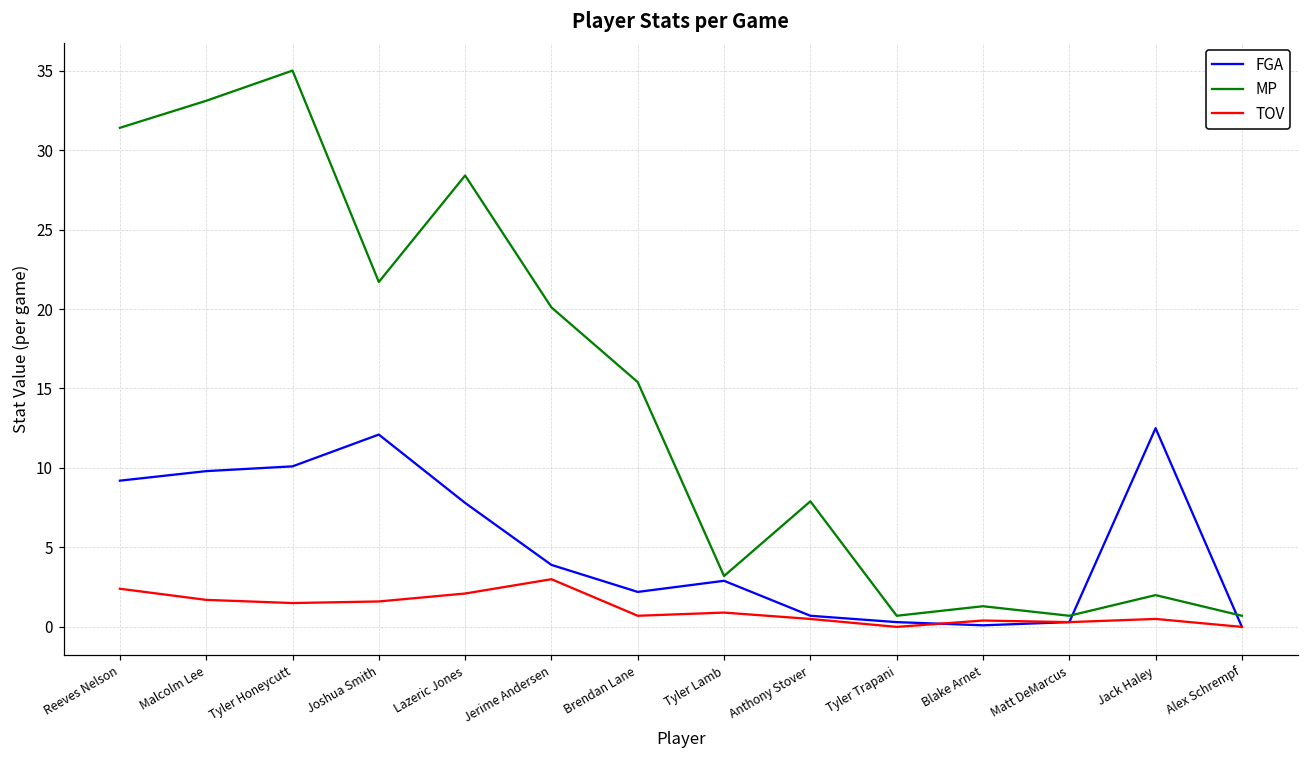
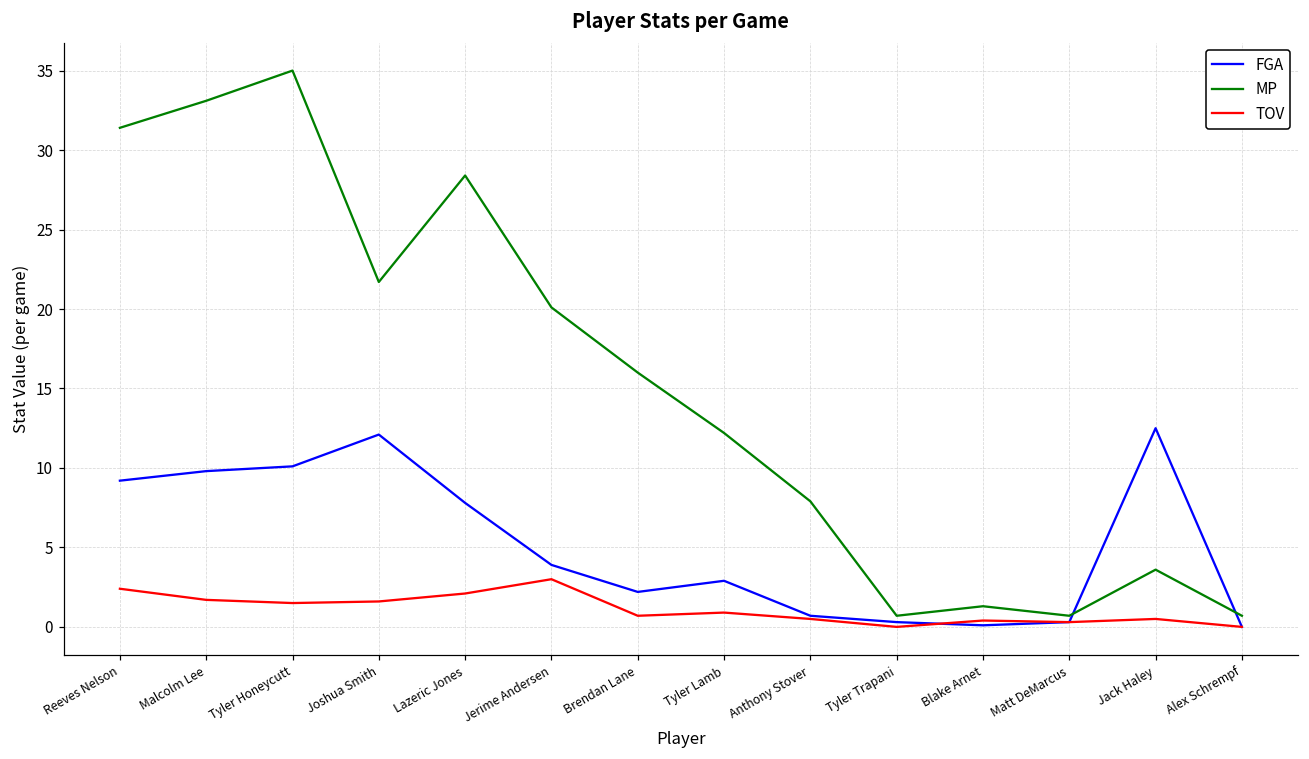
  {
    "FGA": {
      "Reeves Nelson": 9.2,
      "Malcolm Lee": 9.8,
      "Tyler Honeycutt": 10.1,
      "Joshua Smith": 12.1,
      "Lazeric Jones": 7.8,
      "Jerime Andersen": 3.9,
      "Brendan Lane": 2.2,
      "Tyler Lamb": 2.9,
      "Anthony Stover": 0.7,
      "Tyler Trapani": 0.3,
      "Blake Arnet": 0.1,
      "Jack Haley": 12.5
    },
    "MP": {
      "Reeves Nelson": 31.4,
      "Malcolm Lee": 33.1,
      "Tyler Honeycutt": 35.0,
      "Joshua Smith": 21.7,
      "Lazeric Jones": 28.4,
      "Jerime Andersen": 20.1,
-     "Brendan Lane": 15.4,
-     "Tyler Lamb": 3.2,
+     "Brendan Lane": 16.0,
+     "Tyler Lamb": 12.2,
      "Anthony Stover": 7.9,
      "Tyler Trapani": 0.7,
      "Blake Arnet": 1.3,
      "Matt DeMarcus": 0.7,
-     "Jack Haley": 2.0,
+     "Jack Haley": 3.6,
      "Alex Schrempf": 0.7
    },
    "TOV": {
      "Reeves Nelson": 2.4,
      "Malcolm Lee": 1.7,
      "Tyler Honeycutt": 1.5,
      "Joshua Smith": 1.6,
      "Lazeric Jones": 2.1,
      "Jerime Andersen": 3.0,
      "Brendan Lane": 0.7,
      "Tyler Lamb": 0.9,
      "Anthony Stover": 0.5,
      "Tyler Trapani": 0.0,
      "Blake Arnet": 0.4,
      "Jack Haley": 0.5
    }
  }
